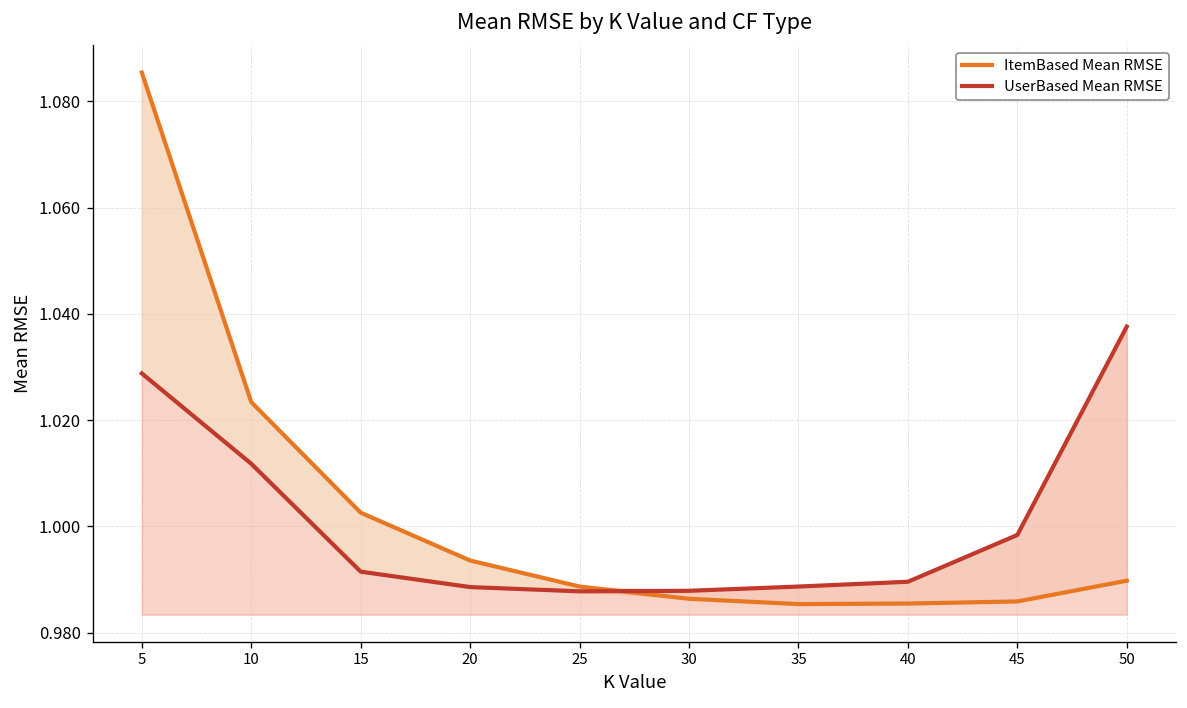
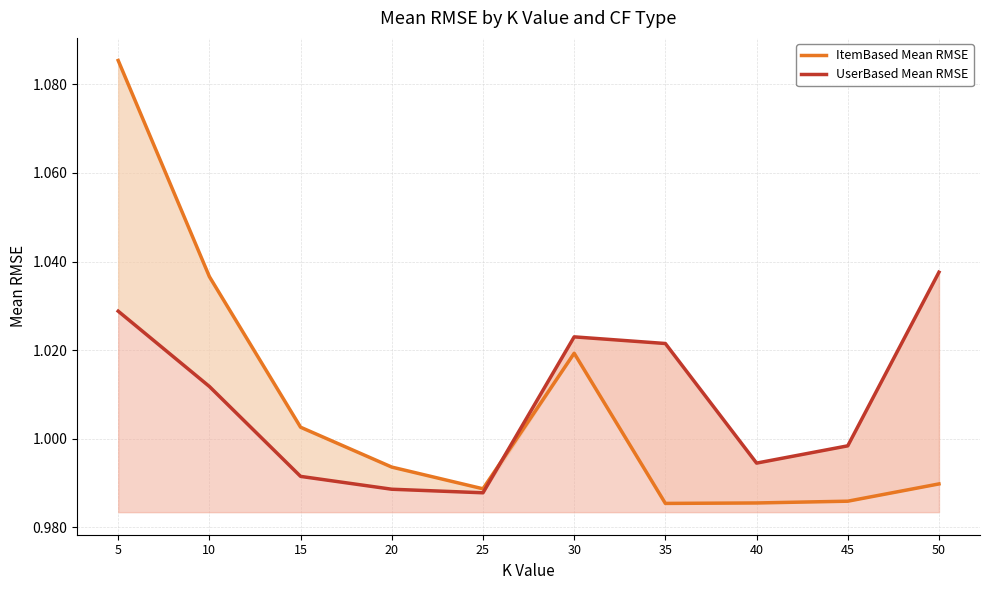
  {
    "ItemBased Mean RMSE": {
-     "10": 1.023,
-     "30": 0.986,
+     "10": 1.037,
+     "30": 1.019,
      "35": 0.985,
      "40": 0.986,
      "45": 0.986,
      "50": 0.990
    },
    "UserBased Mean RMSE": {
      "5": 1.029,
      "10": 1.012,
      "15": 0.992,
      "20": 0.989,
      "25": 0.988,
-     "30": 0.988,
-     "35": 0.989,
-     "40": 0.990
+     "30": 1.023,
+     "35": 1.022,
+     "40": 0.995
    }
  }
